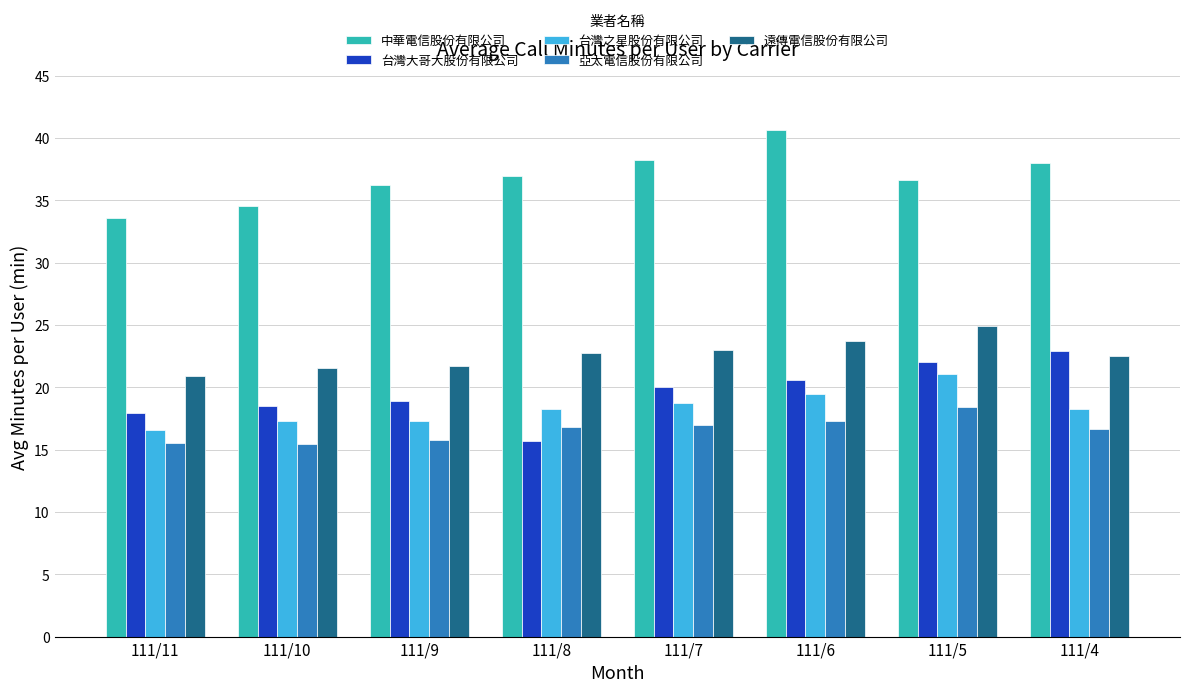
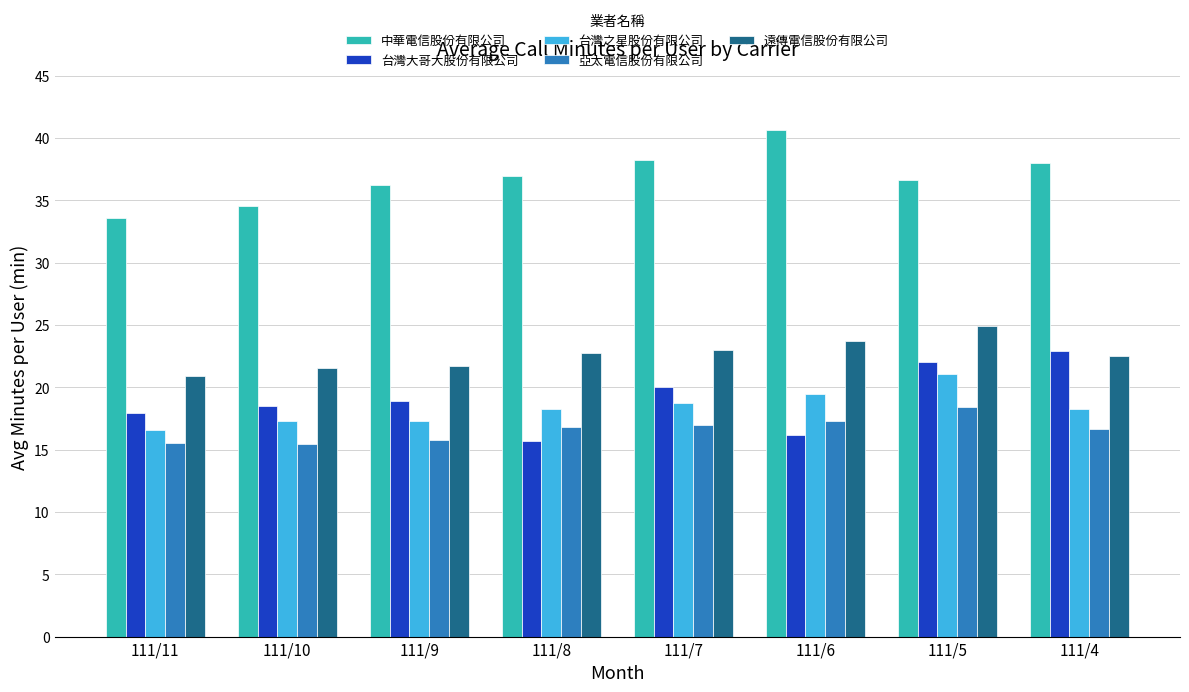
  {
    "台灣大哥大股份有限公司": {
      "111/11": 17.9,
      "111/10": 18.5,
      "111/9": 18.9,
      "111/8": 15.7,
      "111/7": 20.0,
-     "111/6": 20.6,
+     "111/6": 16.2,
      "111/5": 22.1,
      "111/4": 23.0
    }
  }
